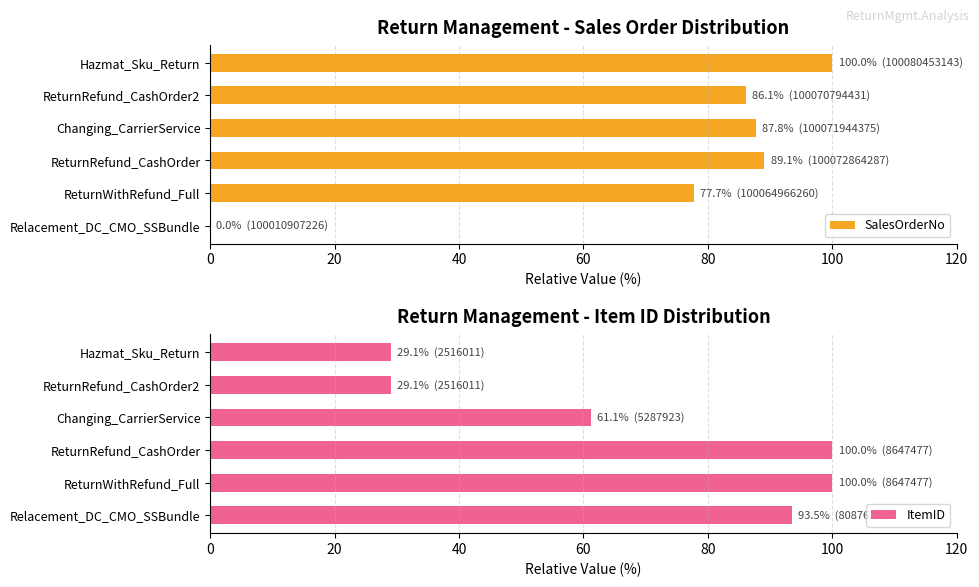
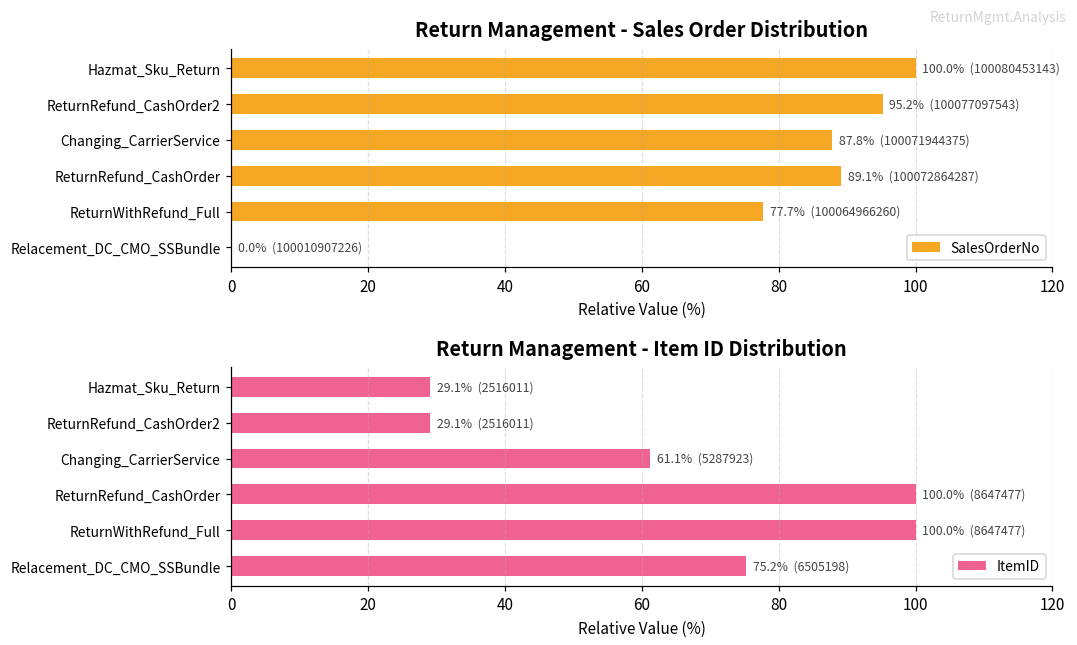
  {
    "Return Management - Sales Order Distribution": {
      "Hazmat_Sku_Return": "100.0%",
-     "ReturnRefund_CashOrder2": "86.1% (100070794431)",
+     "ReturnRefund_CashOrder2": "95.2% (100077097543)",
      "Changing_CarrierService": "87.8%",
      "ReturnRefund_CashOrder": "89.1%",
      "ReturnWithRefund_Full": "77.7%",
      "Relacement_DC_CMO_SSBundle": "0.0%"
    },
    "Return Management - Item ID Distribution": {
      "Hazmat_Sku_Return": "29.1%",
      "ReturnRefund_CashOrder2": "29.1%",
      "Changing_CarrierService": "61.1%",
      "ReturnRefund_CashOrder": "100.0%",
      "ReturnWithRefund_Full": "100.0%",
-     "Relacement_DC_CMO_SSBundle": "93.5% (8087637)"
+     "Relacement_DC_CMO_SSBundle": "75.2% (6505198)"
    }
  }
